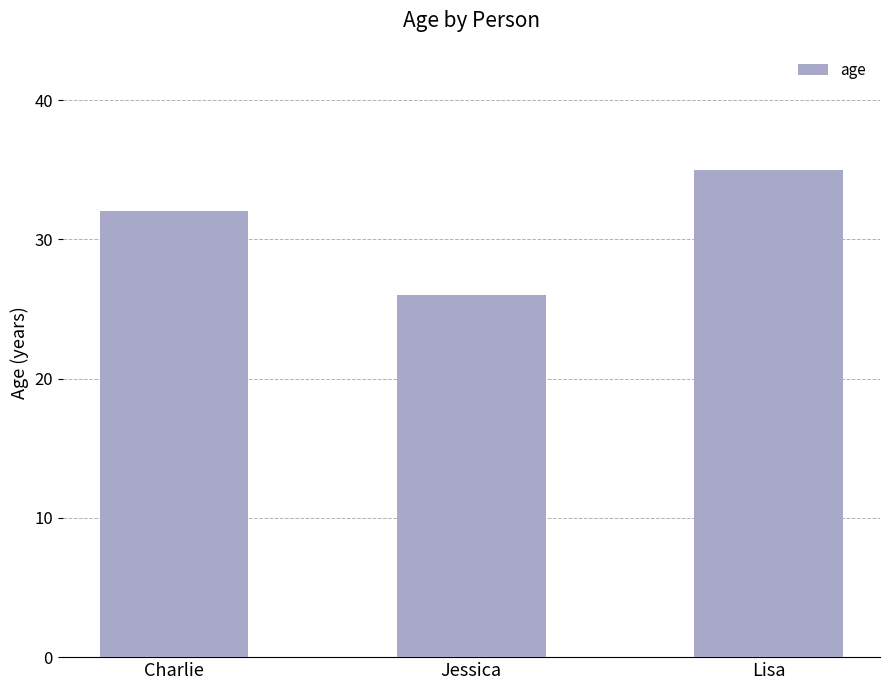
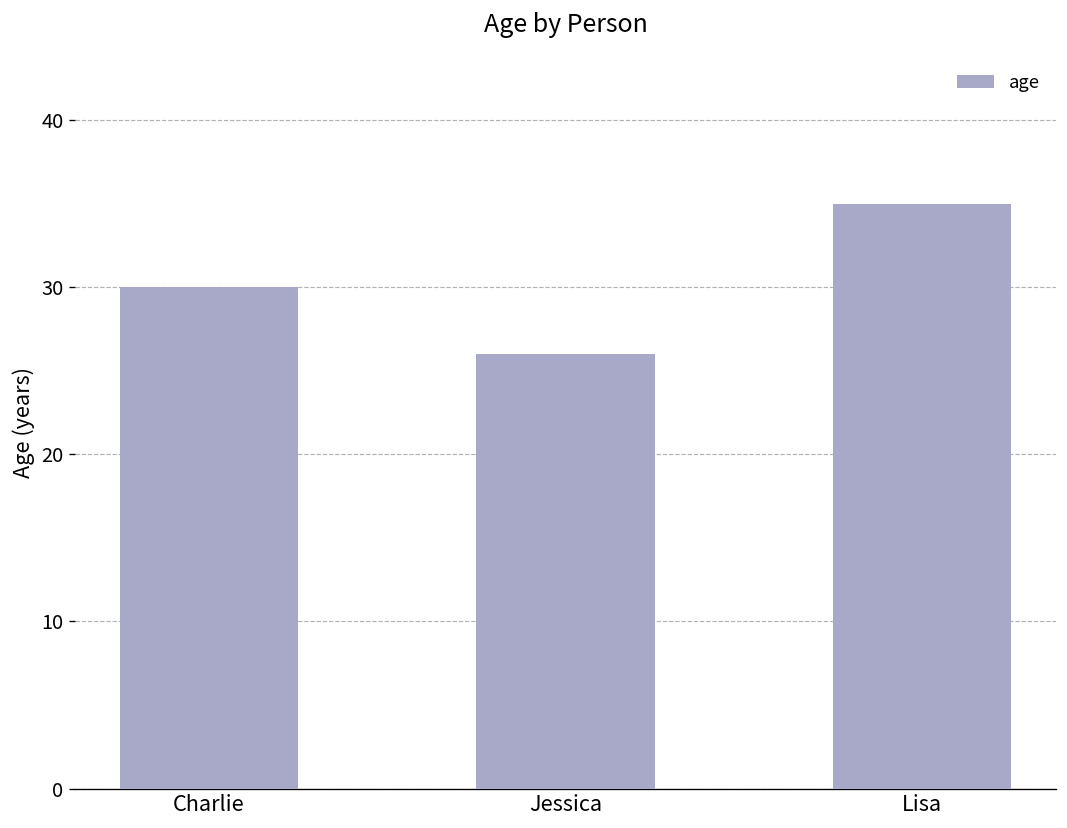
  {
-   "Charlie": 32,
+   "Charlie": 30,
    "Jessica": 26,
    "Lisa": 35
  }
